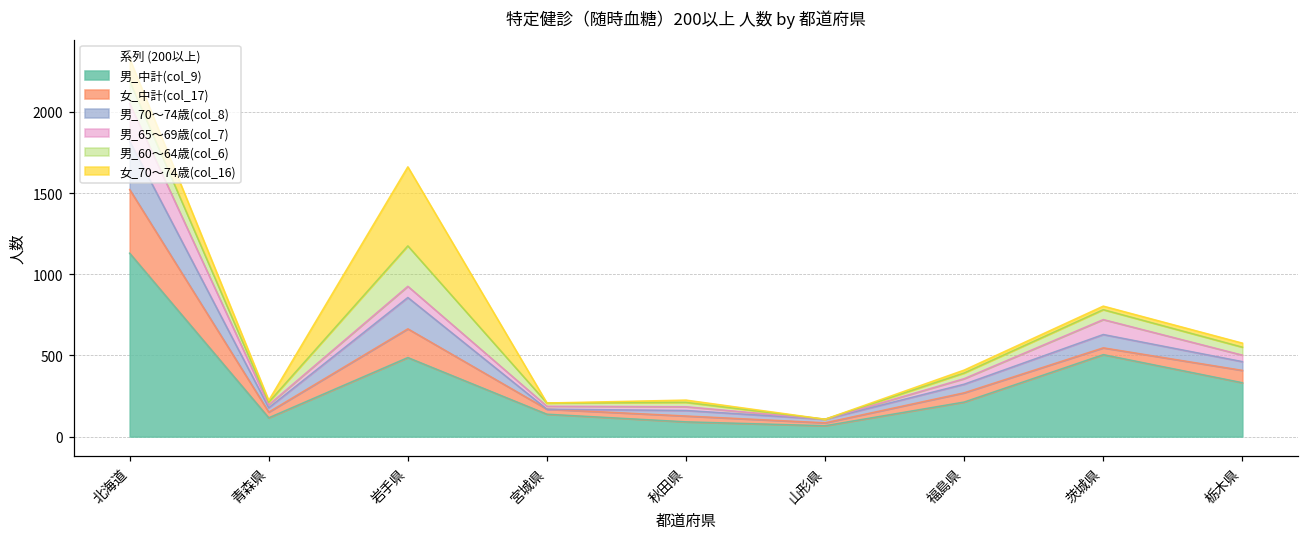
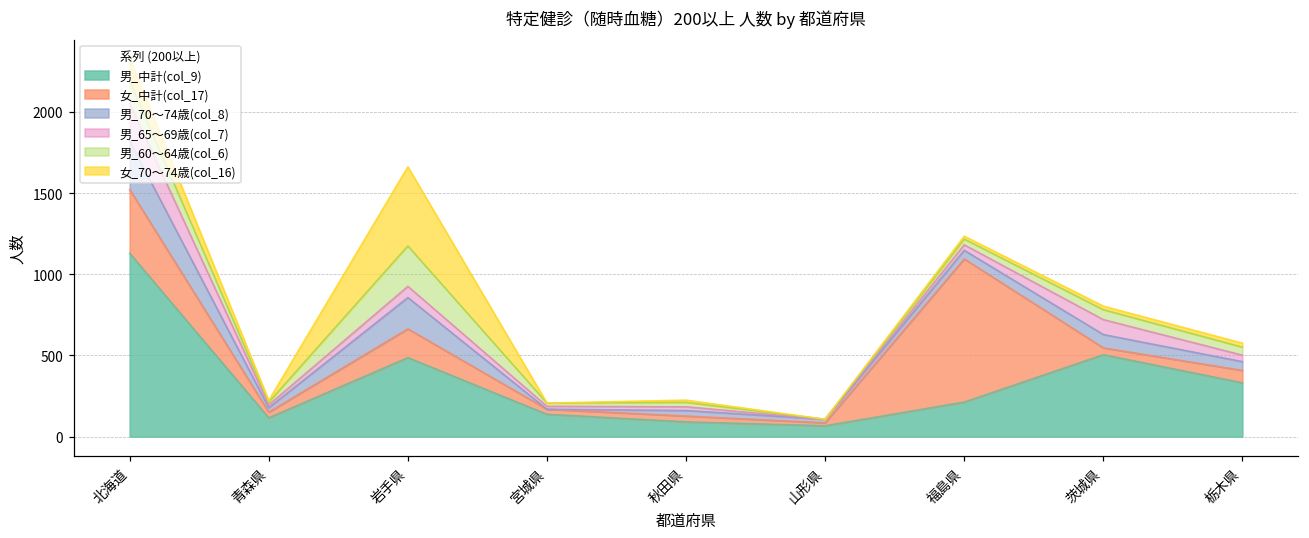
  {
    "男_中計(col_9)": {
      "北海道": 1130,
      "青森県": 120,
      "岩手県": 490,
      "宮城県": 140,
      "秋田県": 90,
      "山形県": 70,
      "福島県": 210,
      "茨城県": 510,
      "栃木県": 330
    },
    "女_中計(col_17)": {
      "北海道": 390,
      "青森県": 40,
      "岩手県": 180,
      "秋田県": 40,
      "山形県": 20,
-     "福島県": 60,
+     "福島県": 880,
      "茨城県": 40,
      "栃木県": 80
    },
    "男_70～74歳(col_8)": {
      "青森県": 30,
      "岩手県": 190,
      "秋田県": 30,
      "福島県": 50,
      "茨城県": 80,
      "栃木県": 50
    },
    "男_65～69歳(col_7)": {
      "岩手県": 70,
      "宮城県": 20,
      "秋田県": 20,
      "福島県": 30,
      "茨城県": 90,
      "栃木県": 40
    },
    "男_60～64歳(col_6)": {
      "岩手県": 250,
      "福島県": 40,
      "茨城県": 60,
      "栃木県": 50
    },
    "女_70～74歳(col_16)": {
      "岩手県": 490,
      "福島県": 20,
      "茨城県": 20,
      "栃木県": 30
    }
  }
